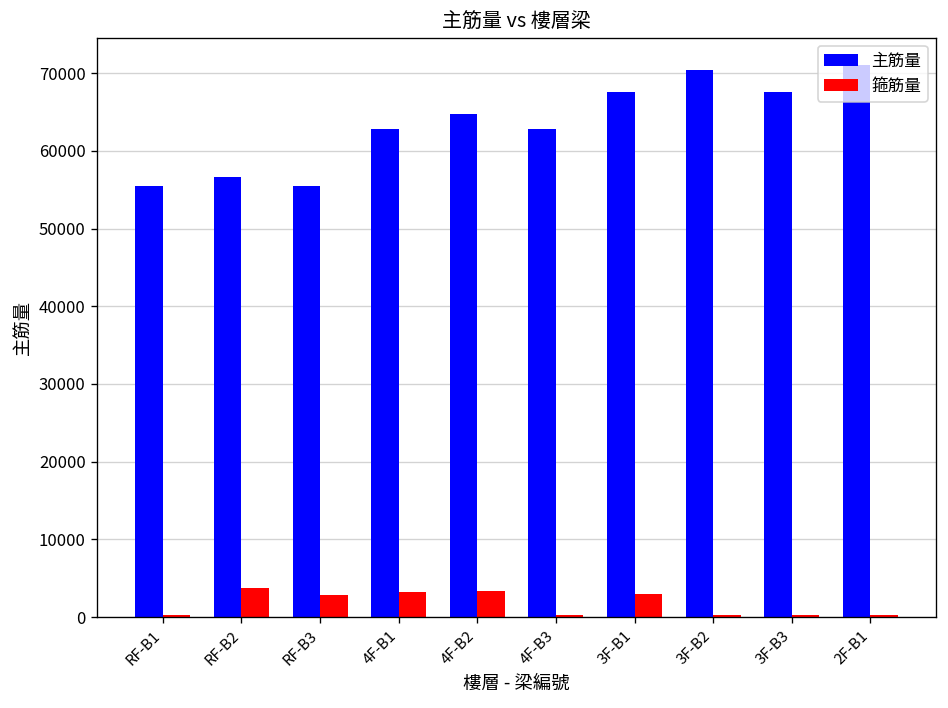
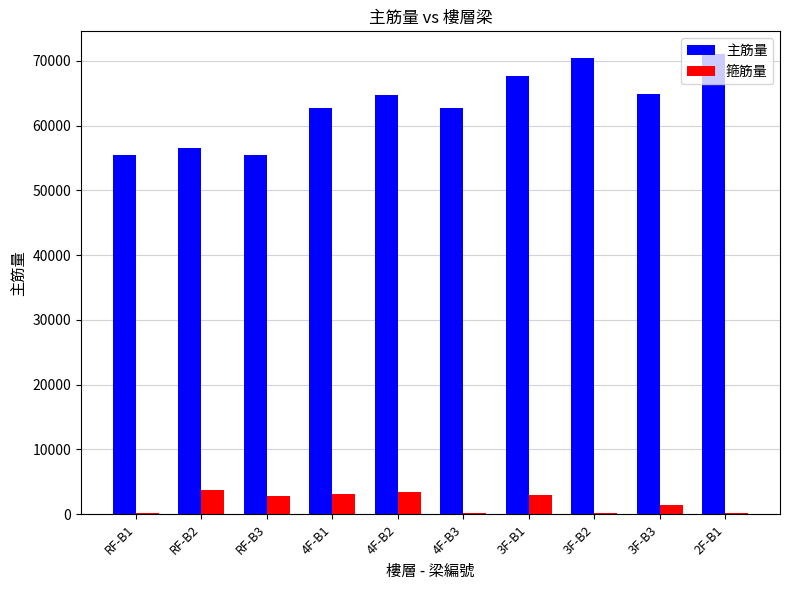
  {
    "主筋量": {
      "RF-B1": 56000,
      "RF-B2": 57000,
      "RF-B3": 56000,
      "4F-B1": 63000,
      "4F-B2": 65000,
      "4F-B3": 63000,
      "3F-B1": 68000,
      "3F-B2": 70000,
-     "3F-B3": 68000
+     "3F-B3": 65000
    },
    "箍筋量": {
      "RF-B2": 4000,
      "RF-B3": 3000,
      "4F-B1": 3000,
      "4F-B2": 3000,
      "3F-B1": 3000,
-     "3F-B3": 0
+     "3F-B3": 2000
    }
  }
